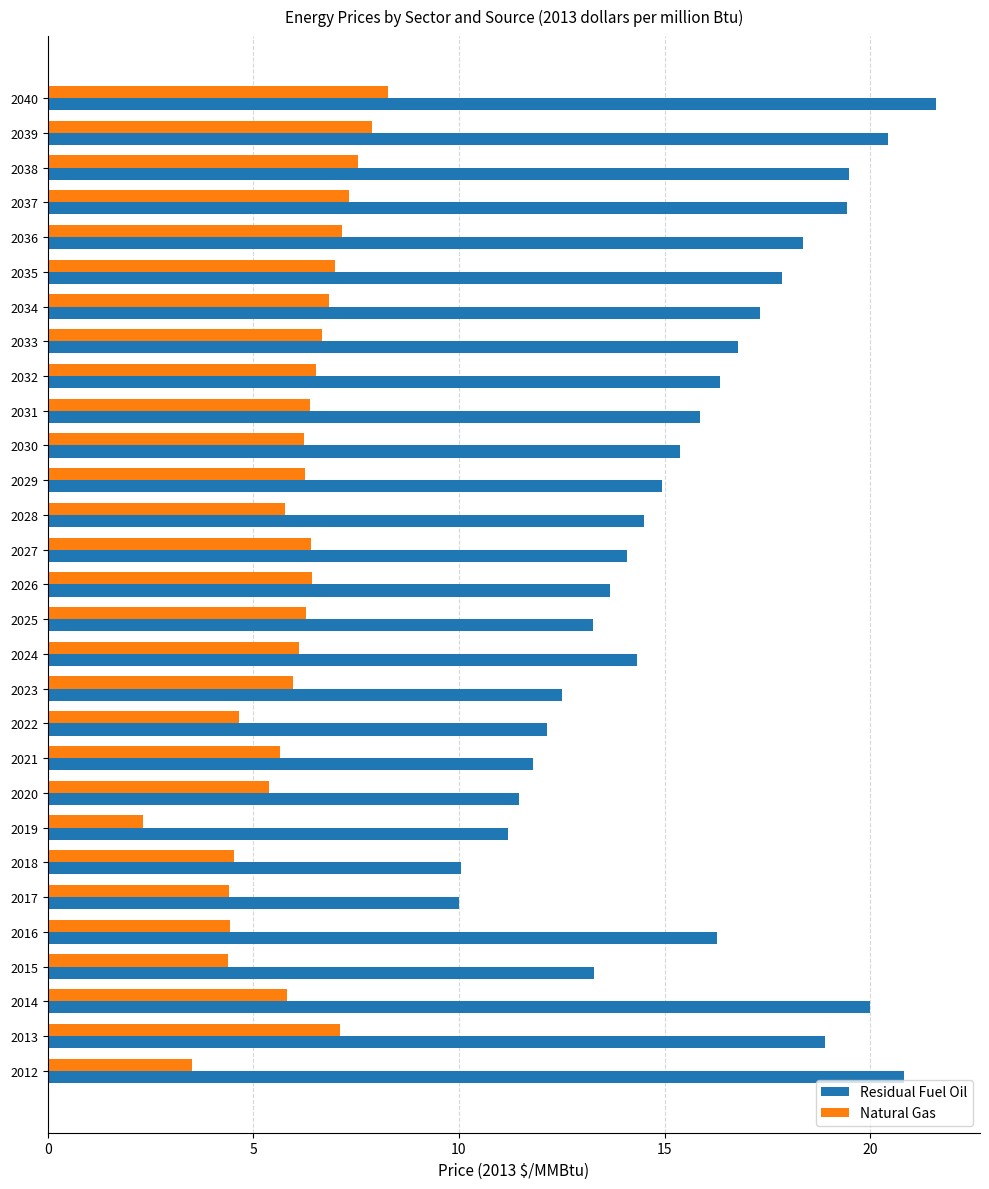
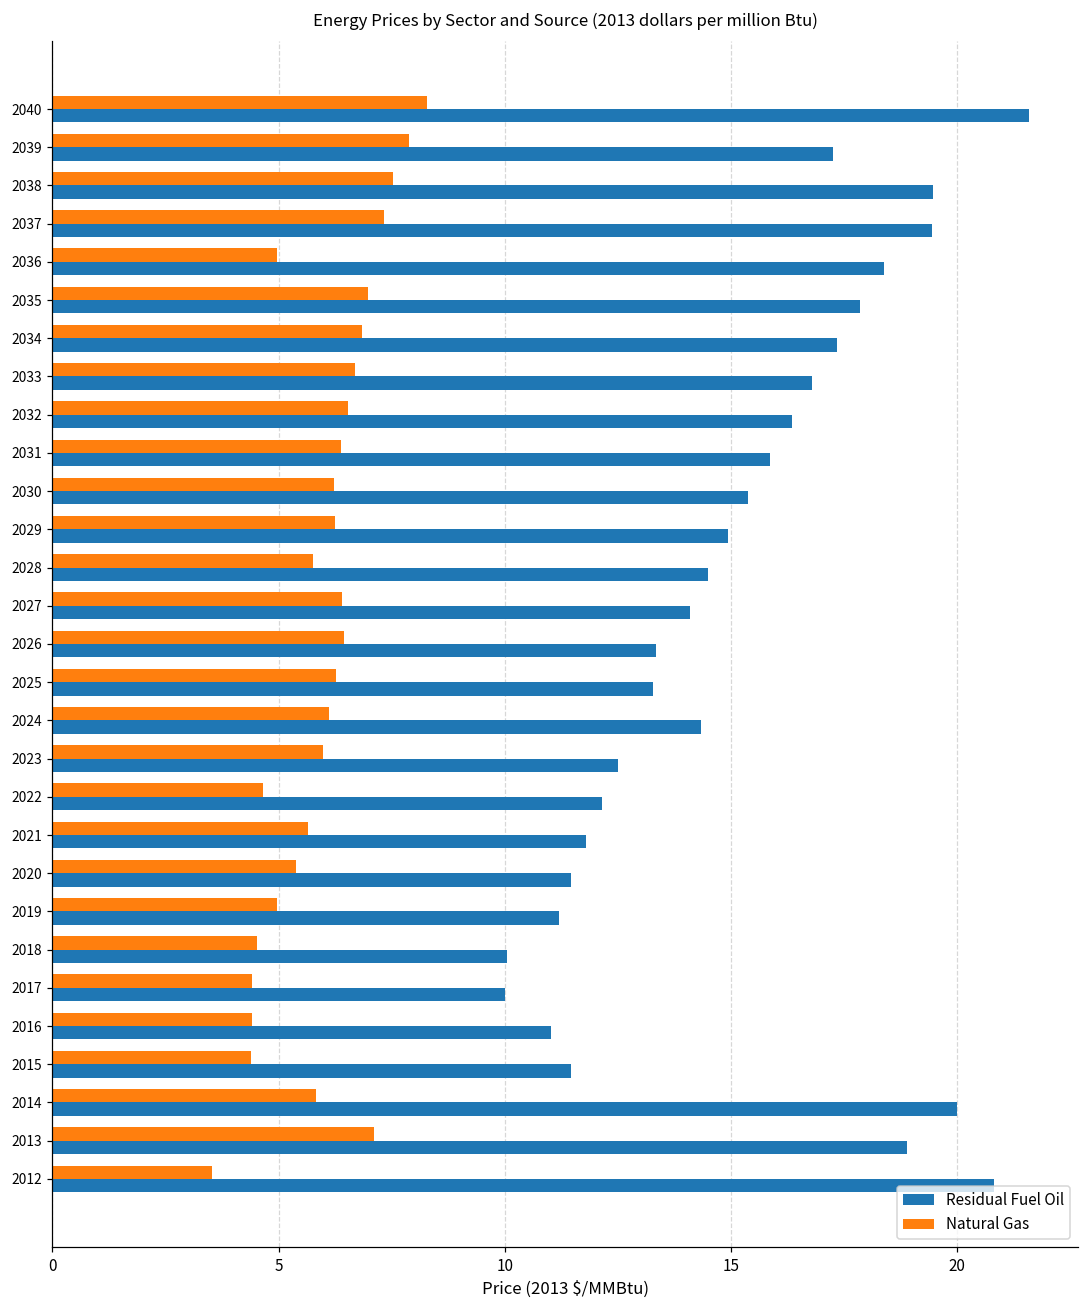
  {
    "Residual Fuel Oil": {
      "2040": 21.6,
-     "2039": 20.4,
+     "2039": 17.3,
      "2038": 19.5,
      "2037": 19.4,
      "2036": 18.4,
      "2035": 17.8,
      "2034": 17.3,
      "2033": 16.8,
      "2032": 16.3,
      "2031": 15.9,
      "2030": 15.4,
      "2029": 14.9,
      "2028": 14.5,
      "2027": 14.1,
-     "2026": 13.7,
+     "2026": 13.3,
      "2025": 13.3,
      "2024": 14.3,
      "2023": 12.5,
      "2022": 12.1,
      "2021": 11.8,
      "2020": 11.5,
      "2019": 11.2,
      "2018": 10.1,
      "2017": 10.0,
-     "2016": 16.3,
-     "2015": 13.3,
+     "2016": 11.0,
+     "2015": 11.5,
      "2014": 20.0,
      "2013": 18.9,
      "2012": 20.8
    },
    "Natural Gas": {
      "2040": 8.3,
      "2039": 7.9,
      "2038": 7.5,
      "2037": 7.3,
-     "2036": 7.1,
+     "2036": 5.0,
      "2035": 7.0,
      "2034": 6.8,
      "2033": 6.7,
      "2032": 6.5,
      "2031": 6.4,
      "2030": 6.2,
      "2029": 6.3,
      "2028": 5.8,
      "2027": 6.4,
      "2026": 6.4,
      "2025": 6.3,
      "2024": 6.1,
      "2023": 6.0,
      "2022": 4.6,
      "2021": 5.6,
      "2020": 5.4,
-     "2019": 2.3,
+     "2019": 5.0,
      "2018": 4.5,
      "2017": 4.4,
      "2016": 4.4,
      "2015": 4.4,
      "2014": 5.8,
      "2013": 7.1,
      "2012": 3.5
    }
  }
